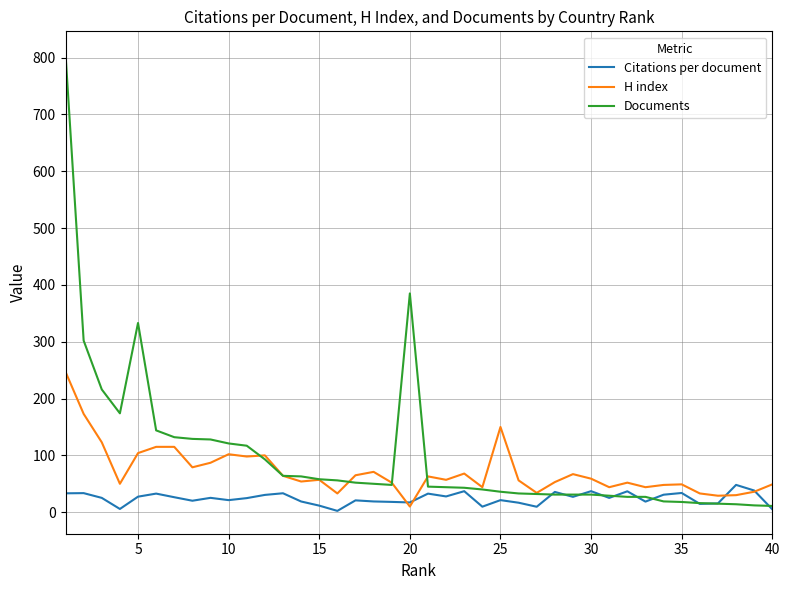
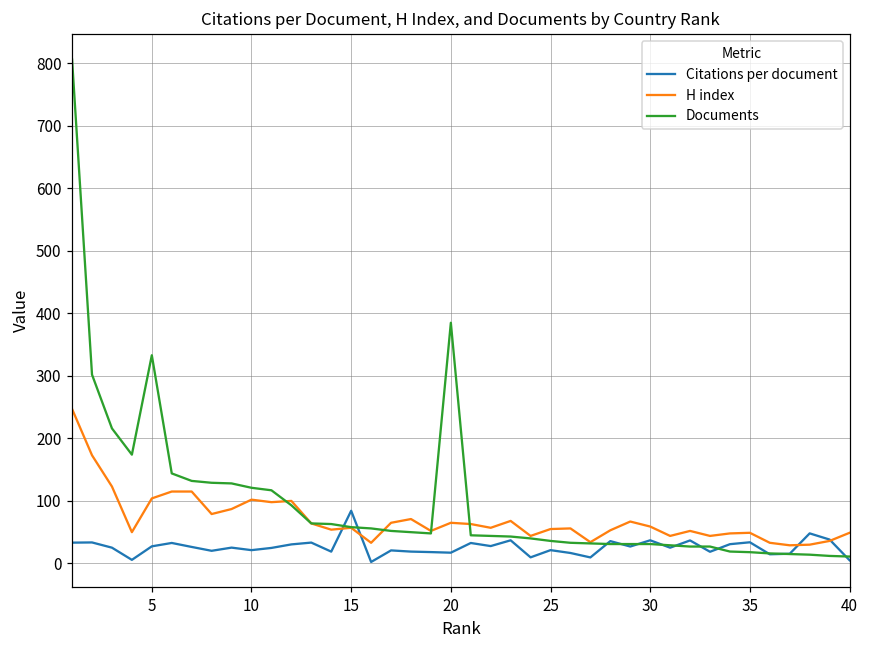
  {
    "Citations per document": {
      "5": 30,
      "10": 20,
-     "15": 10,
+     "15": 80,
      "20": 20,
      "25": 20,
      "30": 40,
      "35": 30,
      "40": 10
    },
    "H index": {
      "5": 100,
      "10": 100,
-     "20": 10,
-     "25": 150,
+     "20": 70,
+     "25": 60,
      "30": 60,
      "35": 50,
      "40": 50
    },
    "Documents": {
      "5": 330,
      "10": 120,
      "20": 390,
      "25": 40,
      "30": 30,
      "35": 20,
      "40": 10
    }
  }
